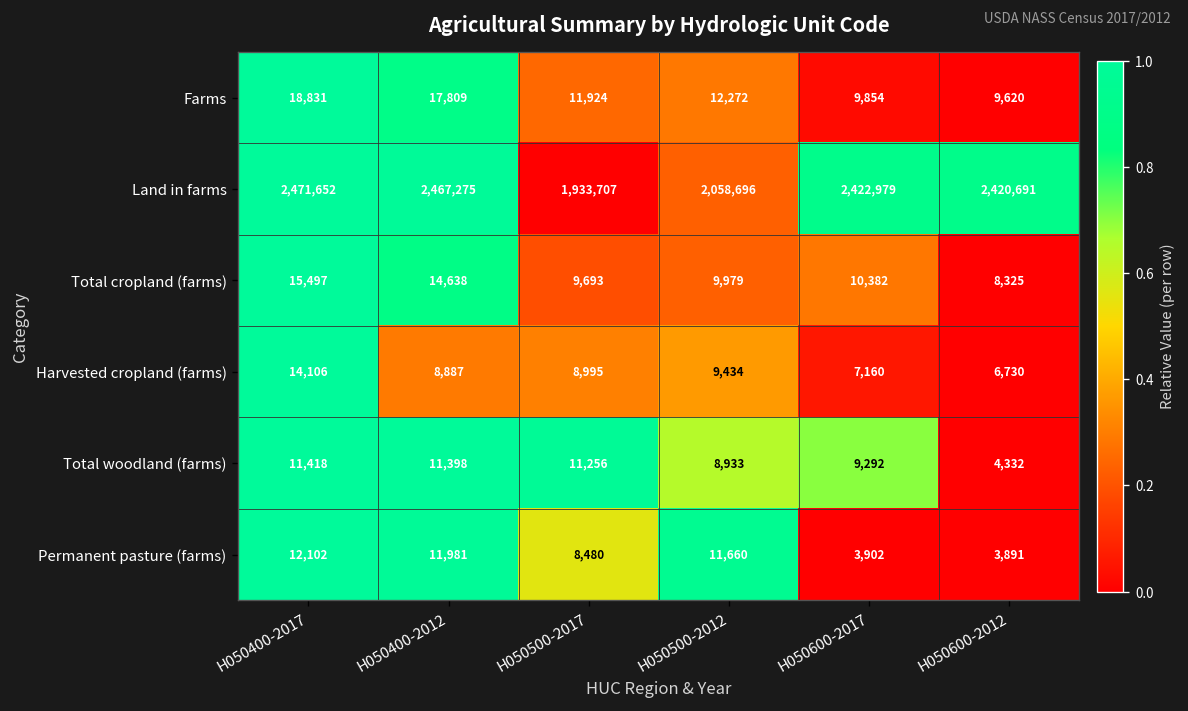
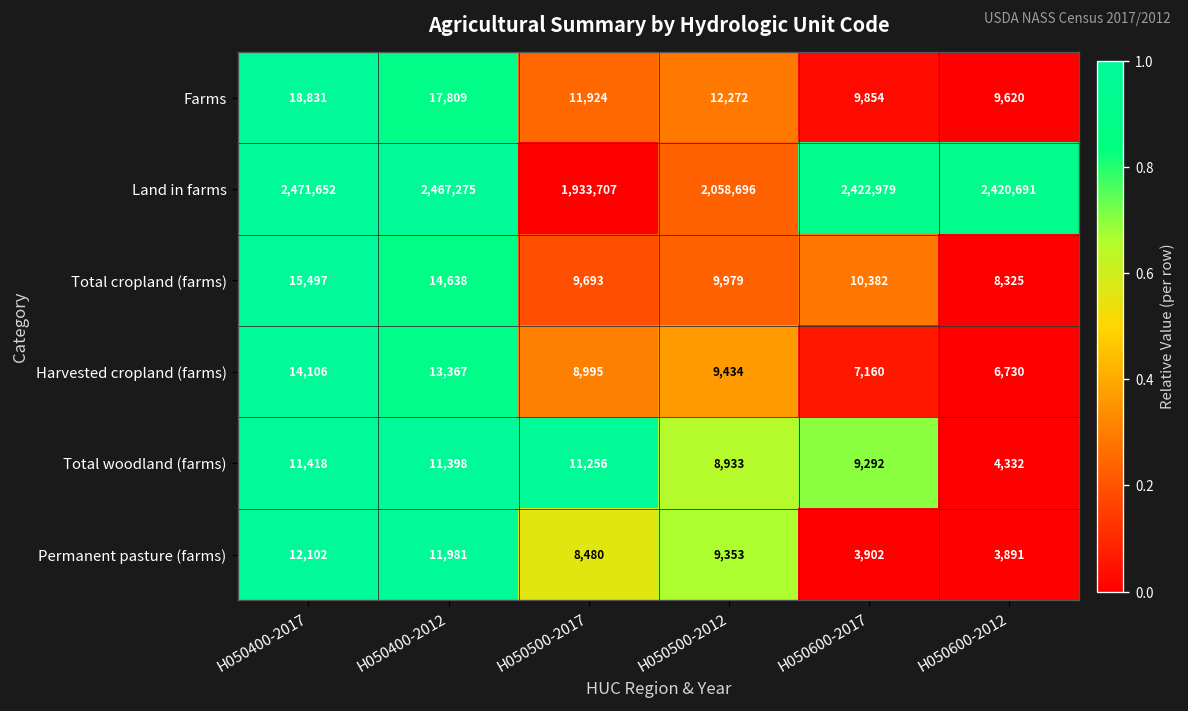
  {
    "Farms": {
      "H050400-2017": "18,831",
      "H050400-2012": "17,809",
      "H050500-2017": "11,924",
      "H050500-2012": "12,272",
      "H050600-2017": "9,854",
      "H050600-2012": "9,620"
    },
    "Land in farms": {
      "H050400-2017": "2,471,652",
      "H050400-2012": "2,467,275",
      "H050500-2017": "1,933,707",
      "H050500-2012": "2,058,696",
      "H050600-2017": "2,422,979",
      "H050600-2012": "2,420,691"
    },
    "Total cropland (farms)": {
      "H050400-2017": "15,497",
      "H050400-2012": "14,638",
      "H050500-2017": "9,693",
      "H050500-2012": "9,979",
      "H050600-2017": "10,382",
      "H050600-2012": "8,325"
    },
    "Harvested cropland (farms)": {
      "H050400-2017": "14,106",
-     "H050400-2012": "8,887",
+     "H050400-2012": "13,367",
      "H050500-2017": "8,995",
      "H050500-2012": "9,434",
      "H050600-2017": "7,160",
      "H050600-2012": "6,730"
    },
    "Total woodland (farms)": {
      "H050400-2017": "11,418",
      "H050400-2012": "11,398",
      "H050500-2017": "11,256",
      "H050500-2012": "8,933",
      "H050600-2017": "9,292",
      "H050600-2012": "4,332"
    },
    "Permanent pasture (farms)": {
      "H050400-2017": "12,102",
      "H050400-2012": "11,981",
      "H050500-2017": "8,480",
-     "H050500-2012": "11,660",
+     "H050500-2012": "9,353",
      "H050600-2017": "3,902",
      "H050600-2012": "3,891"
    }
  }
